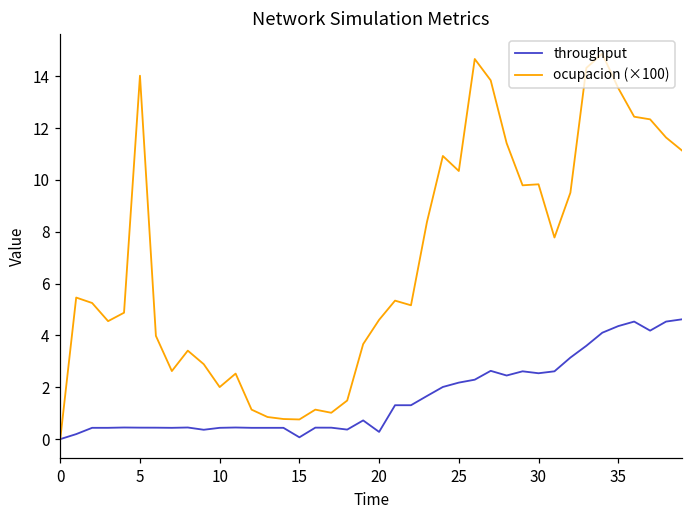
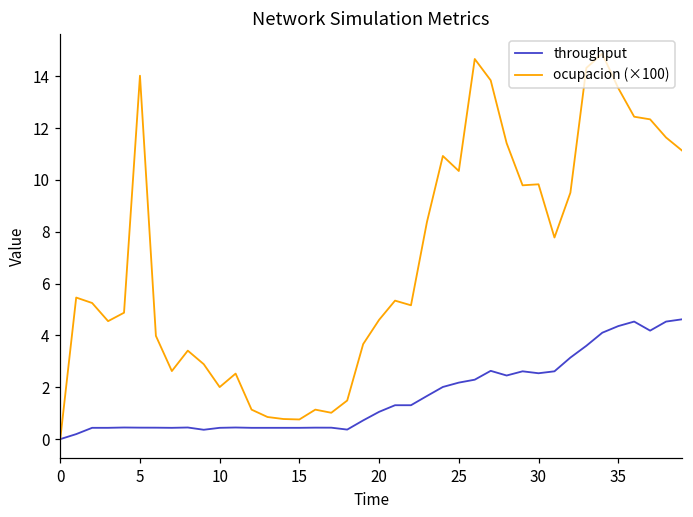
  {
    "throughput": {
      "5": 0.4,
      "10": 0.4,
-     "15": 0.1,
-     "20": 0.3,
+     "15": 0.4,
+     "20": 1.1,
      "25": 2.2,
      "30": 2.5,
      "35": 4.4
    },
    "ocupacion (×100)": {
      "5": 14.0,
      "10": 2.0,
      "15": 0.8,
      "20": 4.6,
      "25": 10.3,
      "30": 9.8
    }
  }
